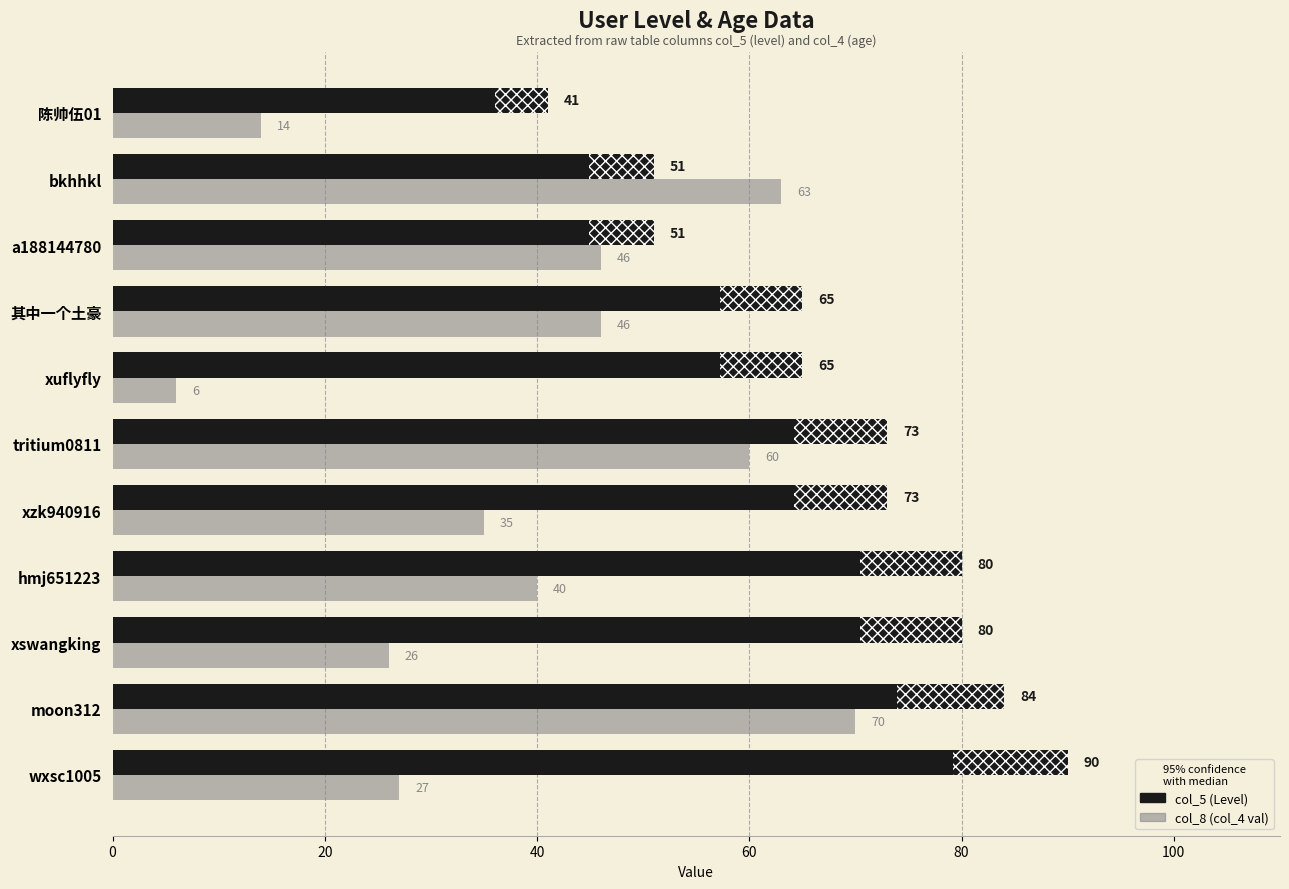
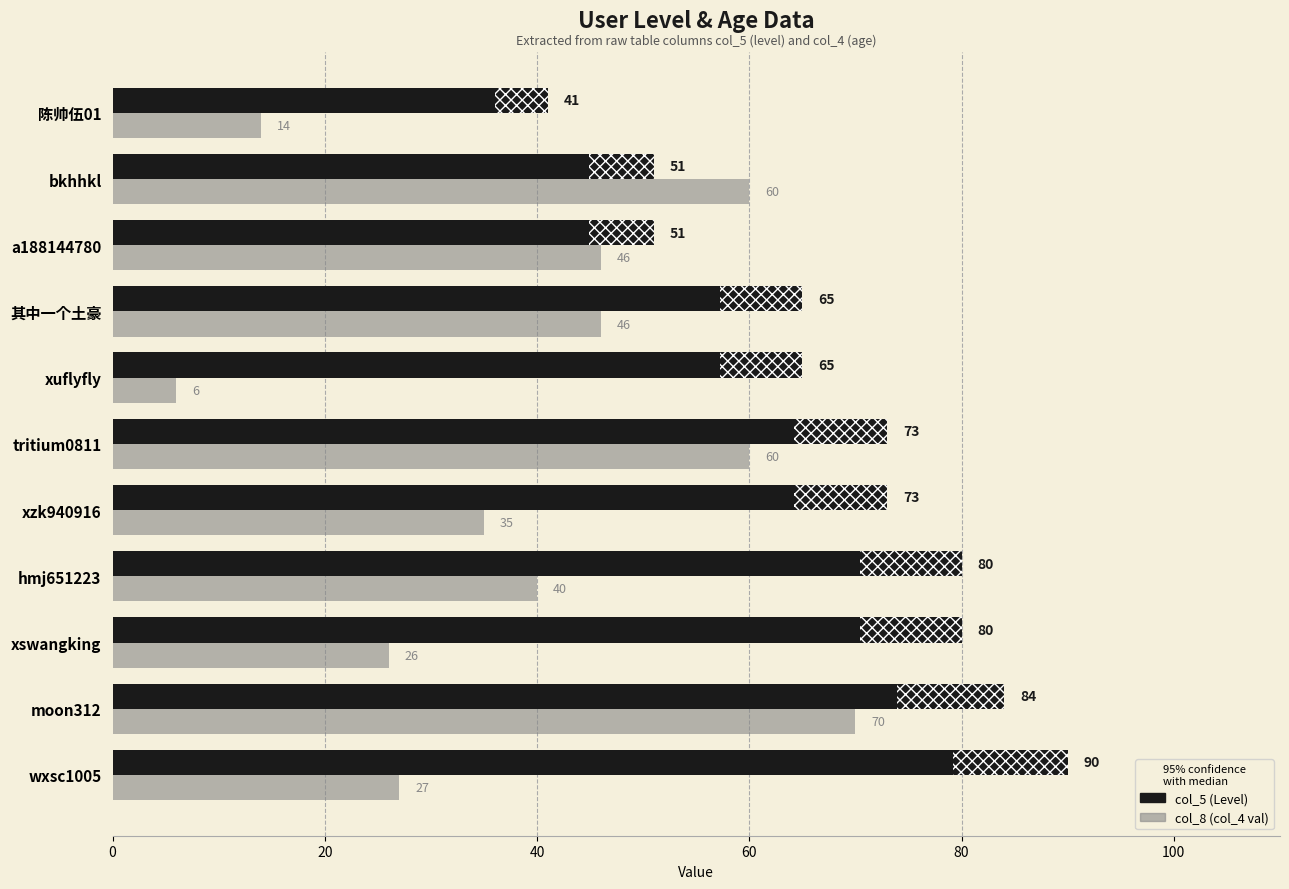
  {
    "col_8 (col_4 val)": {
      "陈帅伍01": 14,
-     "bkhhkl": 63,
+     "bkhhkl": 60,
      "a188144780": 46,
      "其中一个土豪": 46,
      "xuflyfly": 6,
      "tritium0811": 60,
      "xzk940916": 35,
      "hmj651223": 40,
      "xswangking": 26,
      "moon312": 70,
      "wxsc1005": 27
    }
  }
